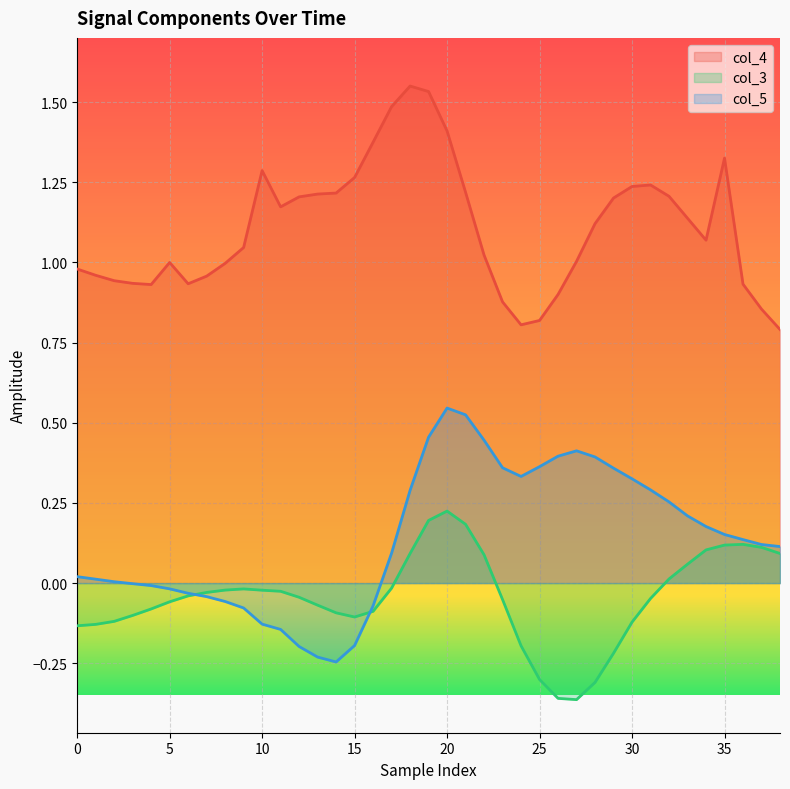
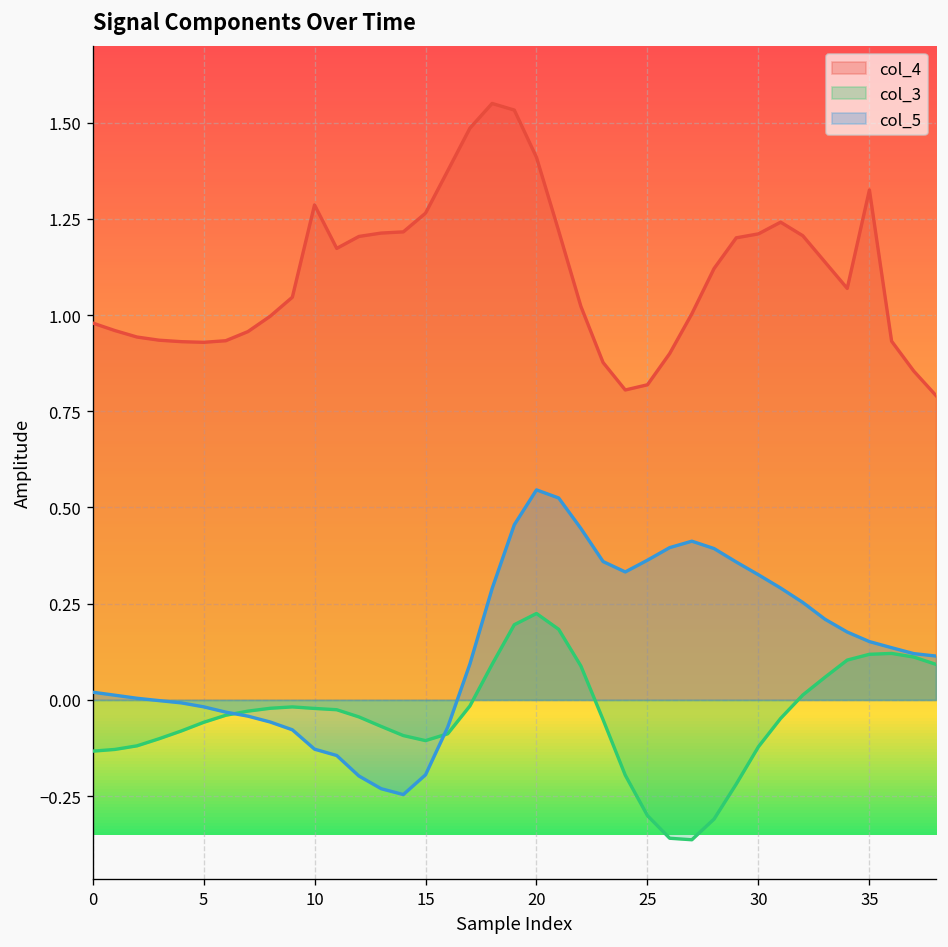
  {
    "col_4": {
      "0": 0.98,
-     "5": 1.00,
+     "5": 0.93,
      "10": 1.29,
      "15": 1.26,
      "20": 1.41,
      "25": 0.82,
-     "30": 1.24,
+     "30": 1.21,
      "35": 1.33
    }
  }
